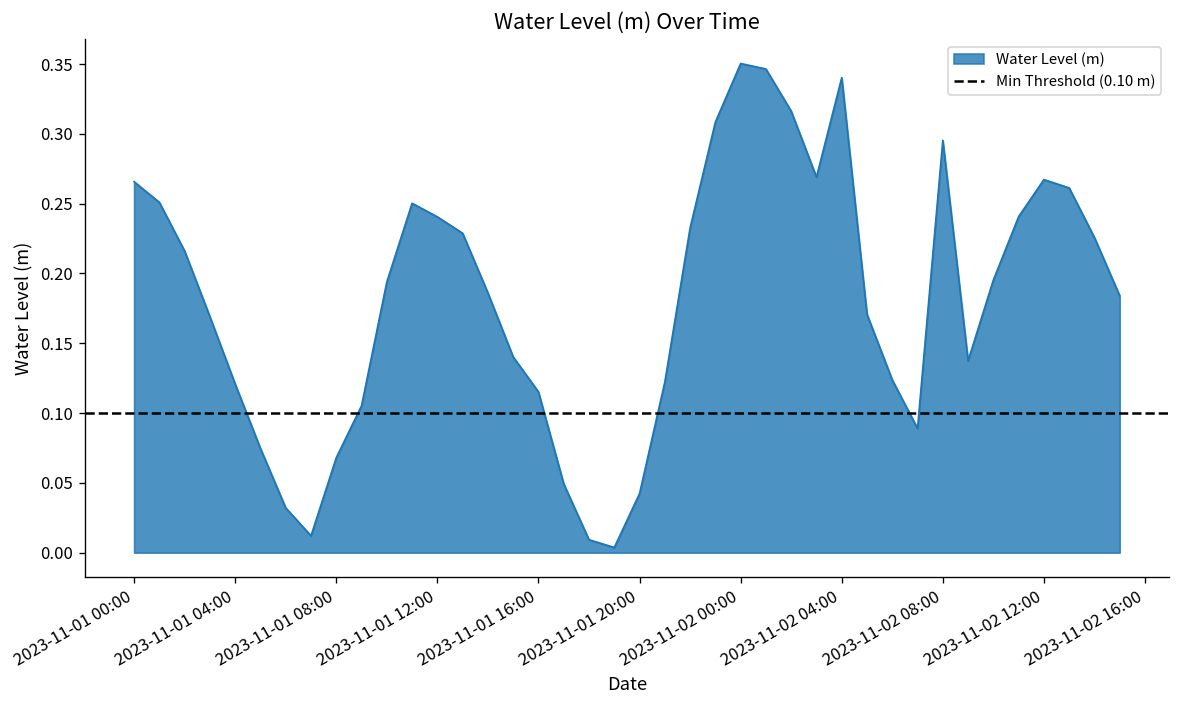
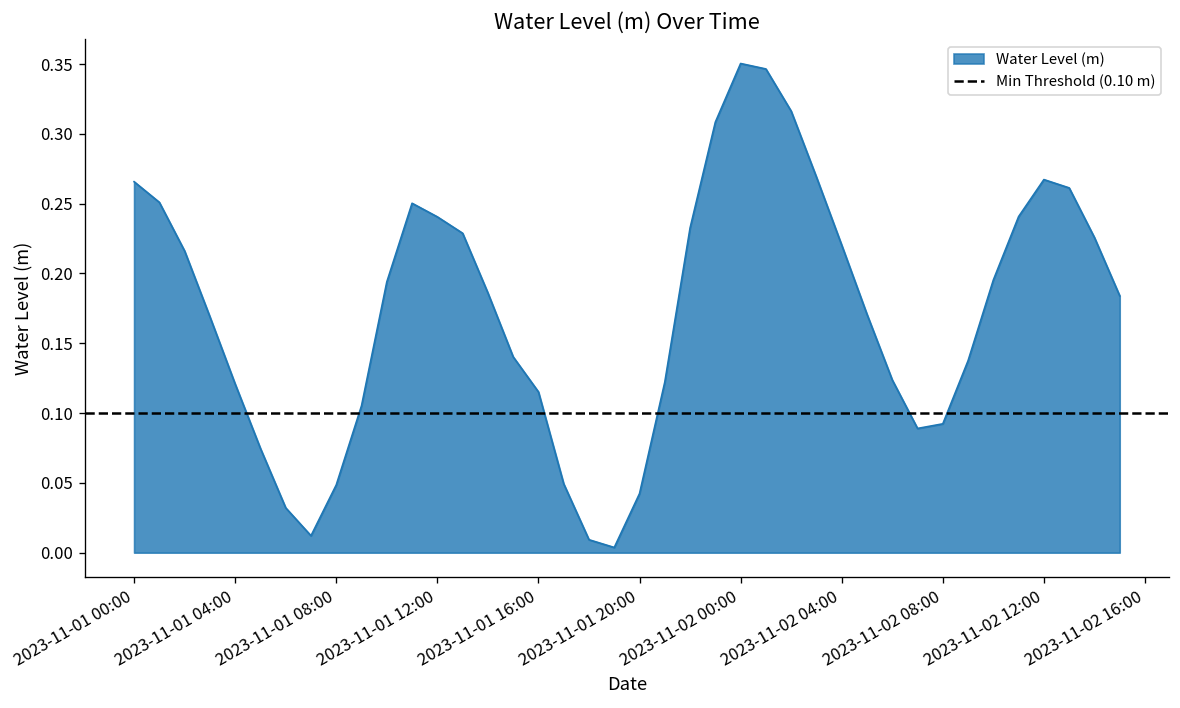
  {
    "2023-11-01 00:00": 0.266,
    "2023-11-01 04:00": 0.121,
-   "2023-11-01 08:00": 0.068,
+   "2023-11-01 08:00": 0.049,
    "2023-11-01 12:00": 0.241,
    "2023-11-01 16:00": 0.115,
    "2023-11-01 20:00": 0.042,
    "2023-11-02 00:00": 0.350,
-   "2023-11-02 04:00": 0.340,
-   "2023-11-02 08:00": 0.295,
+   "2023-11-02 04:00": 0.220,
+   "2023-11-02 08:00": 0.092,
    "2023-11-02 12:00": 0.267
  }
